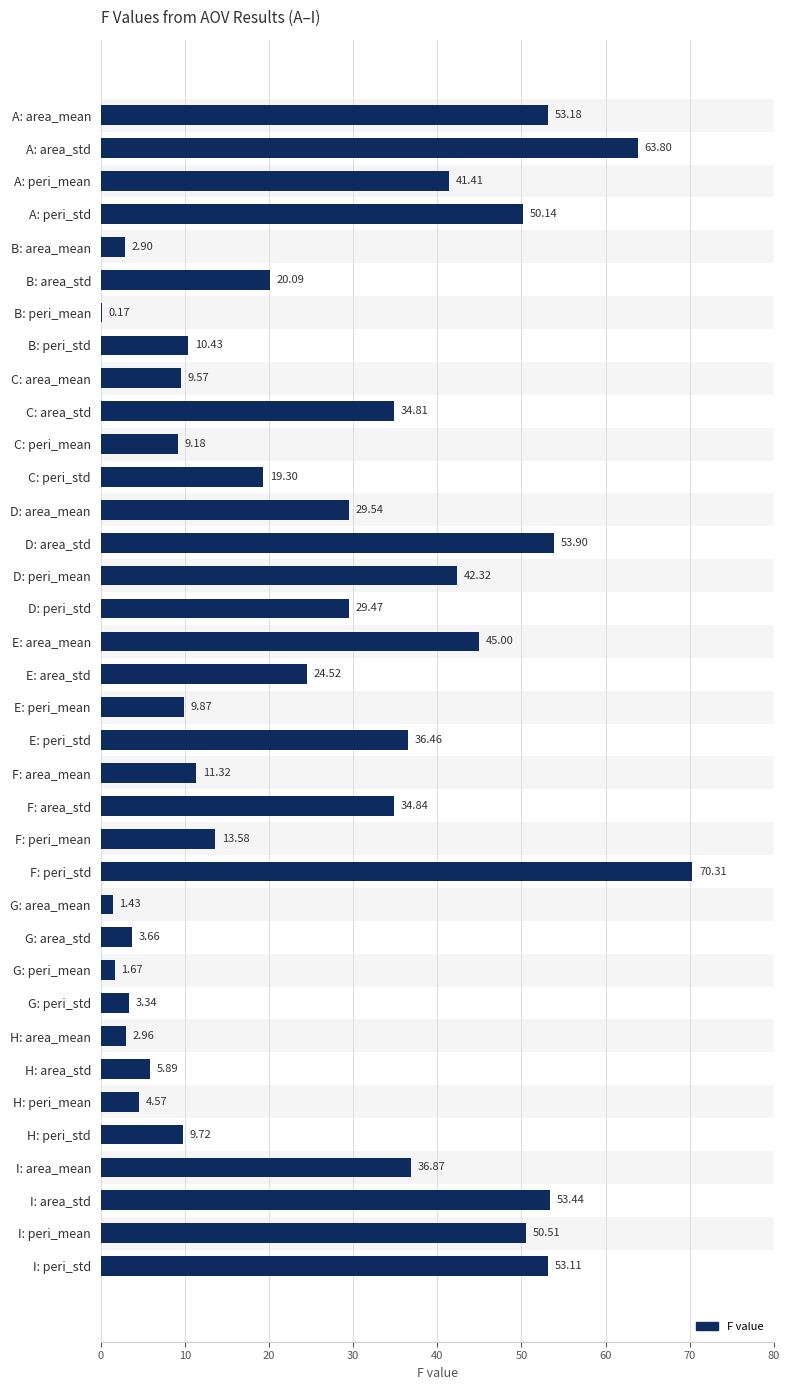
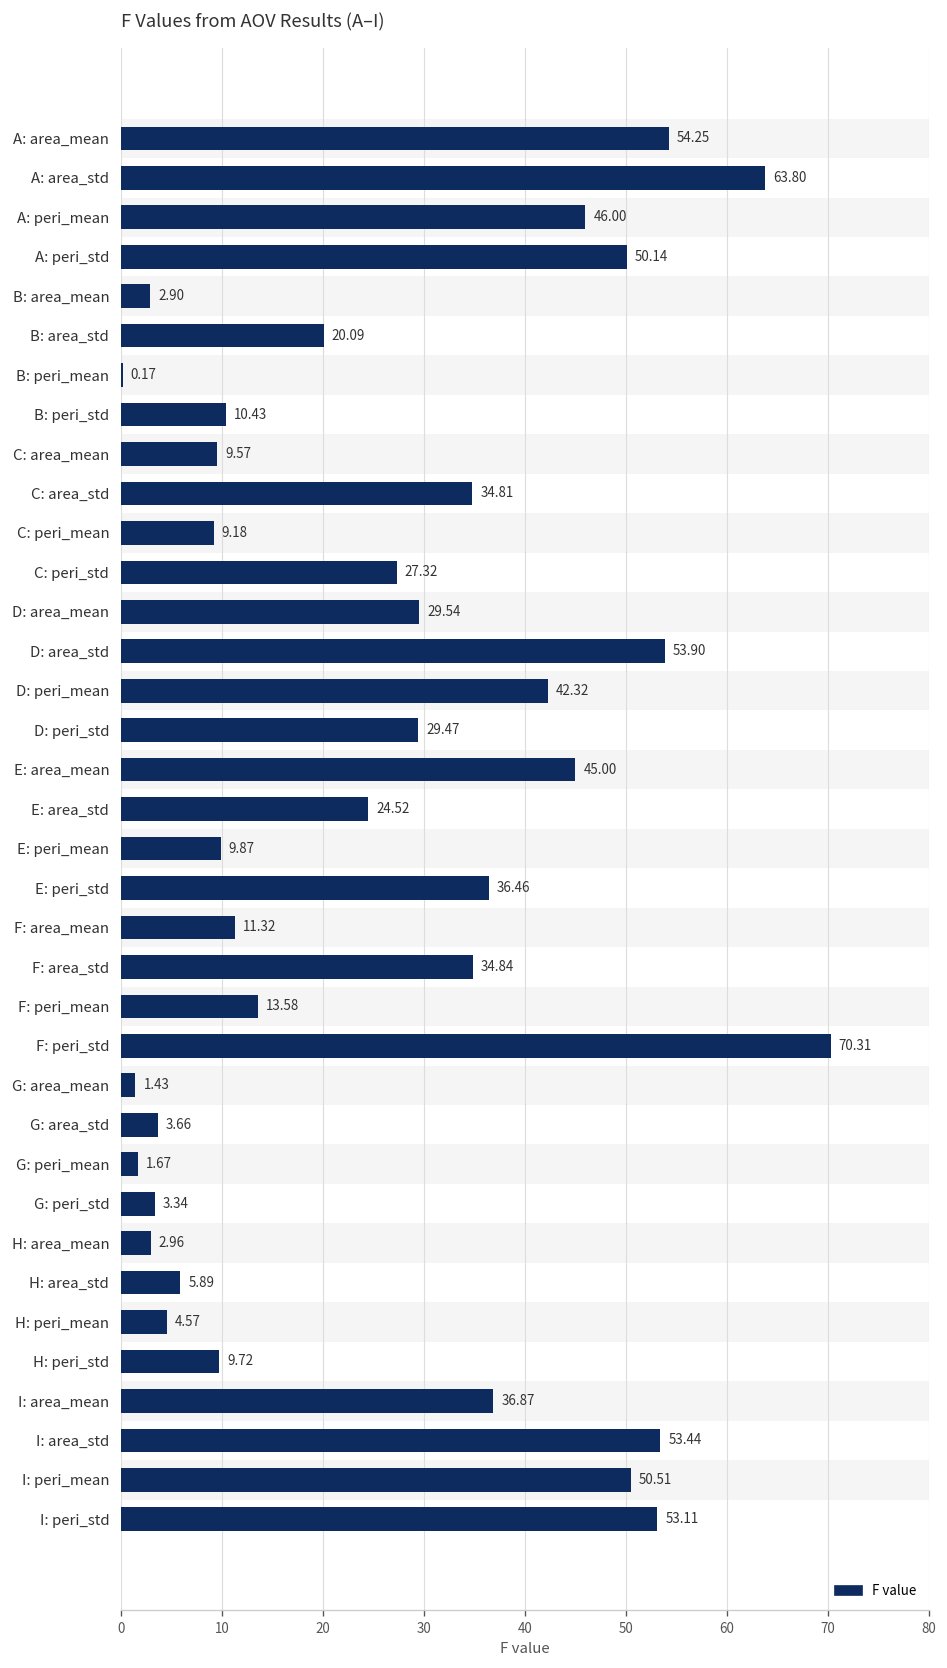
  {
    "F value": {
-     "A: area_mean": 53.18,
-     "A: peri_mean": 41.41,
+     "A: area_mean": 54.25,
+     "A: peri_mean": 46.00,
      "B: peri_mean": 0.17,
-     "C: peri_std": 19.30
+     "C: peri_std": 27.32
    }
  }
